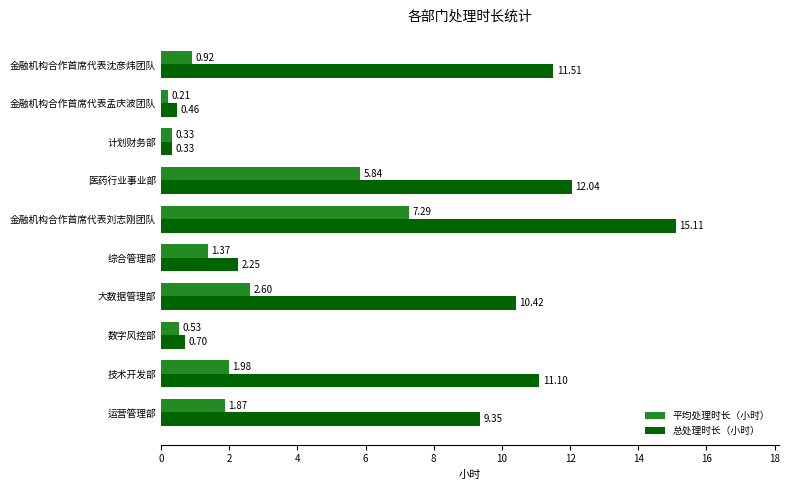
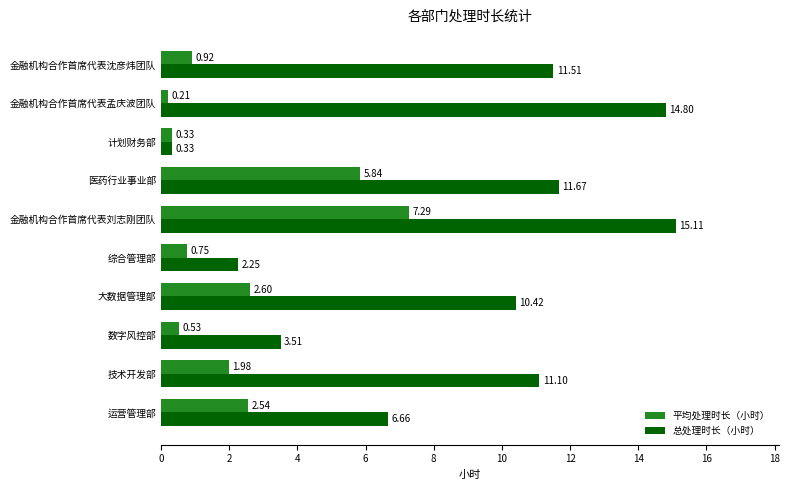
  {
    "平均处理时长（小时）": {
      "金融机构合作首席代表沈彦炜团队": 0.92,
      "金融机构合作首席代表孟庆波团队": 0.21,
      "计划财务部": 0.33,
      "医药行业事业部": 5.84,
      "金融机构合作首席代表刘志刚团队": 7.29,
-     "综合管理部": 1.37,
+     "综合管理部": 0.75,
      "大数据管理部": 2.60,
      "数字风控部": 0.53,
      "技术开发部": 1.98,
-     "运营管理部": 1.87
+     "运营管理部": 2.54
    },
    "总处理时长（小时）": {
      "金融机构合作首席代表沈彦炜团队": 11.51,
-     "金融机构合作首席代表孟庆波团队": 0.46,
+     "金融机构合作首席代表孟庆波团队": 14.80,
      "计划财务部": 0.33,
-     "医药行业事业部": 12.04,
+     "医药行业事业部": 11.67,
      "金融机构合作首席代表刘志刚团队": 15.11,
      "综合管理部": 2.25,
      "大数据管理部": 10.42,
-     "数字风控部": 0.70,
+     "数字风控部": 3.51,
      "技术开发部": 11.10,
-     "运营管理部": 9.35
+     "运营管理部": 6.66
    }
  }
